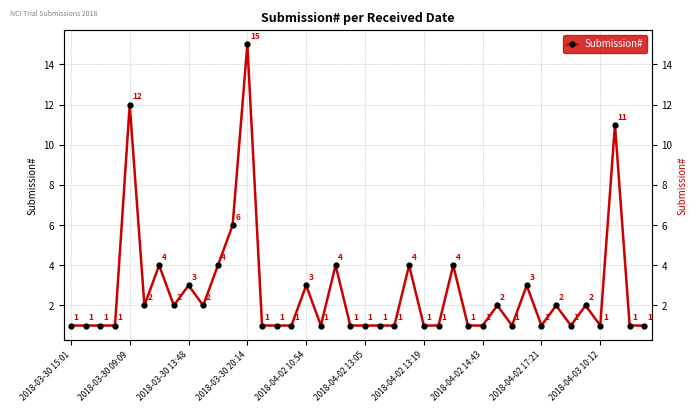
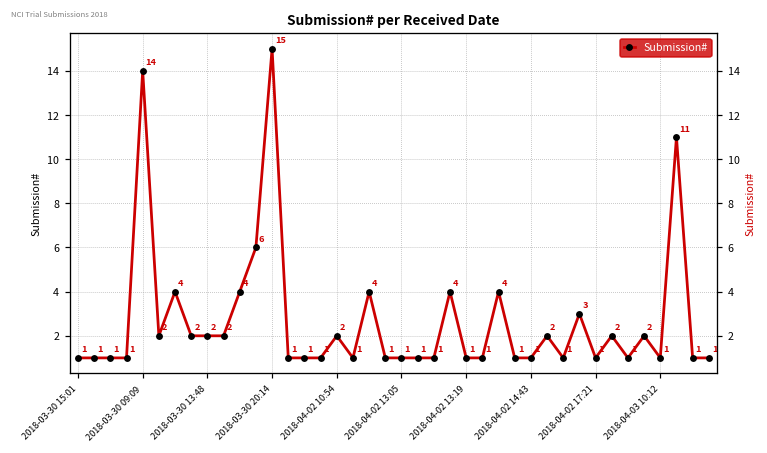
  {
-   "2018-03-30 09:09": 12,
-   "2018-03-30 13:48": 3,
+   "2018-03-30 09:09": 14,
+   "2018-03-30 13:48": 2,
    "2018-03-30 20:14": 15,
-   "2018-04-02 10:54": 3,
+   "2018-04-02 10:54": 2,
    "2018-04-02 13:05": 1,
    "2018-04-02 13:19": 1,
    "2018-04-02 14:43": 1,
    "2018-04-02 17:21": 1,
    "2018-04-03 10:12": 1
  }
